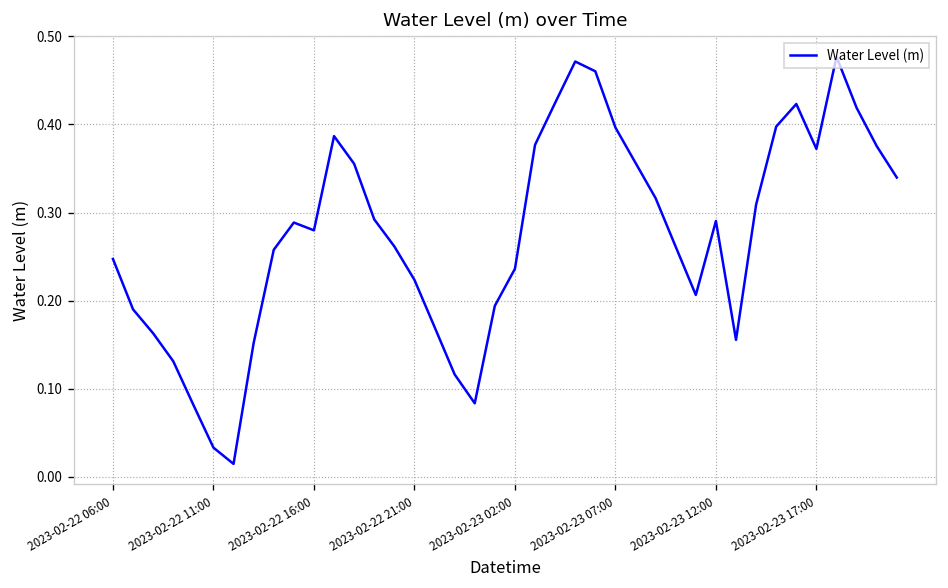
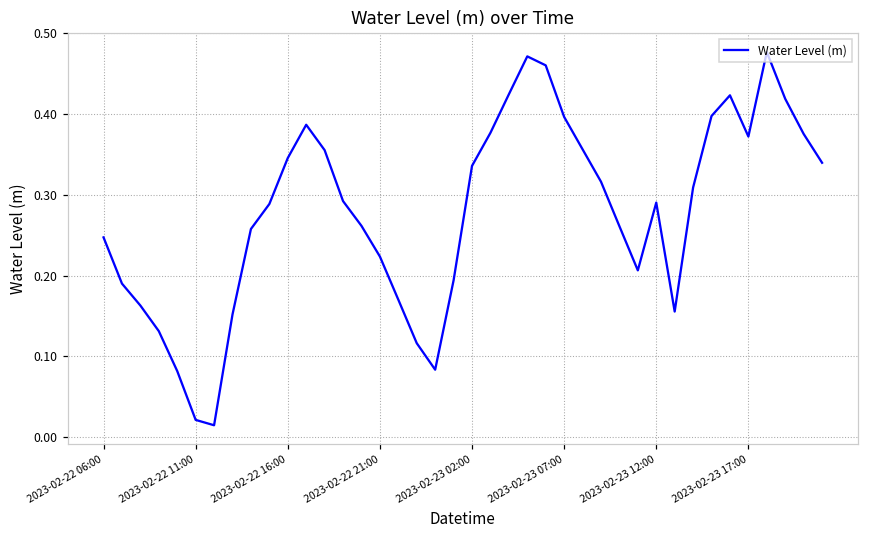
  {
    "2023-02-22 06:00": 0.25,
-   "2023-02-22 11:00": 0.03,
-   "2023-02-22 16:00": 0.28,
+   "2023-02-22 11:00": 0.02,
+   "2023-02-22 16:00": 0.35,
    "2023-02-22 21:00": 0.22,
-   "2023-02-23 02:00": 0.24,
+   "2023-02-23 02:00": 0.34,
    "2023-02-23 07:00": 0.40,
    "2023-02-23 12:00": 0.29,
    "2023-02-23 17:00": 0.37
  }
